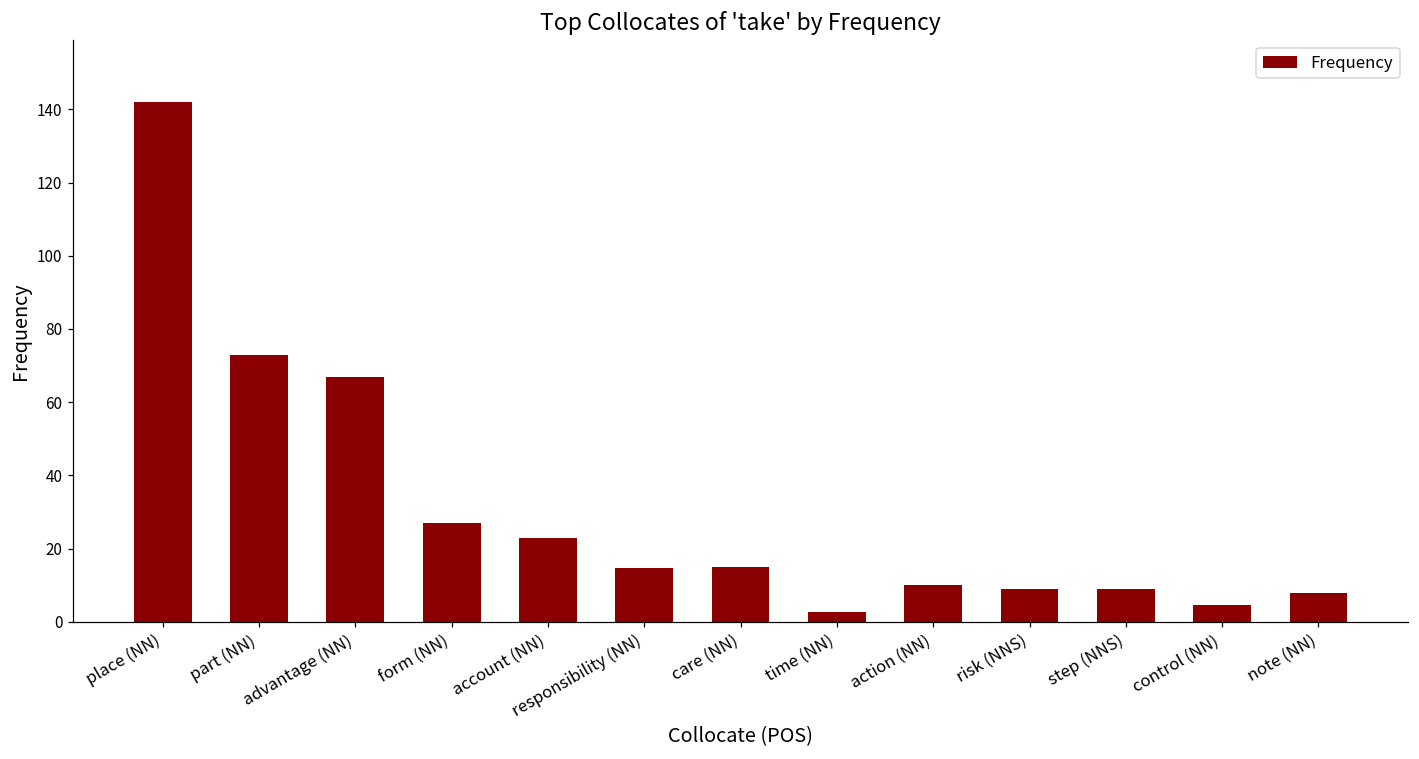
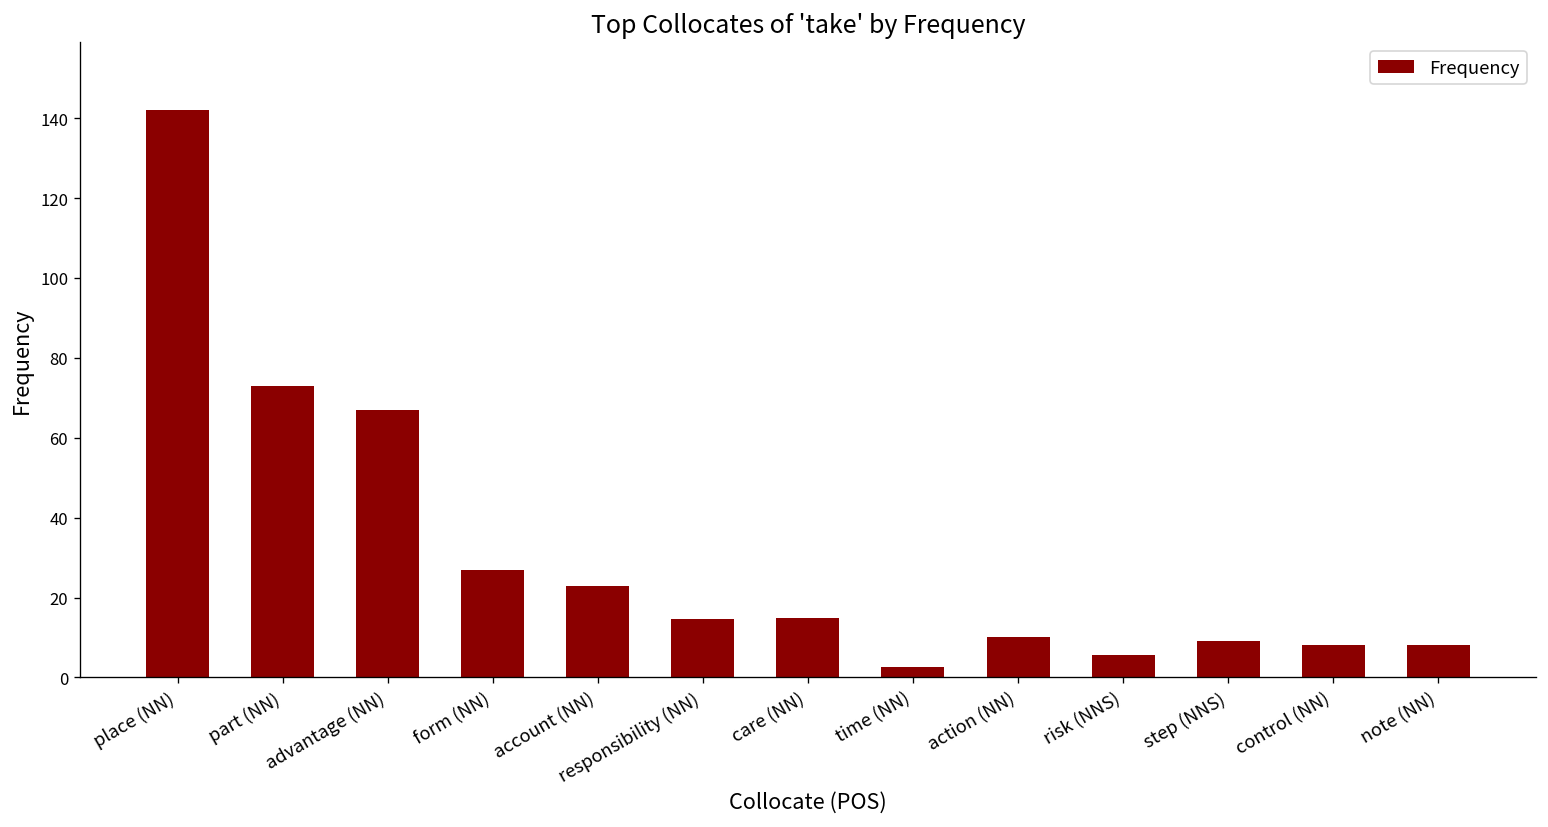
  {
    "place (NN)": 142,
    "part (NN)": 73,
    "advantage (NN)": 67,
    "form (NN)": 27,
    "account (NN)": 23,
    "responsibility (NN)": 15,
    "care (NN)": 15,
    "time (NN)": 3,
    "action (NN)": 10,
-   "risk (NNS)": 9,
+   "risk (NNS)": 6,
    "step (NNS)": 9,
-   "control (NN)": 5,
+   "control (NN)": 8,
    "note (NN)": 8
  }
